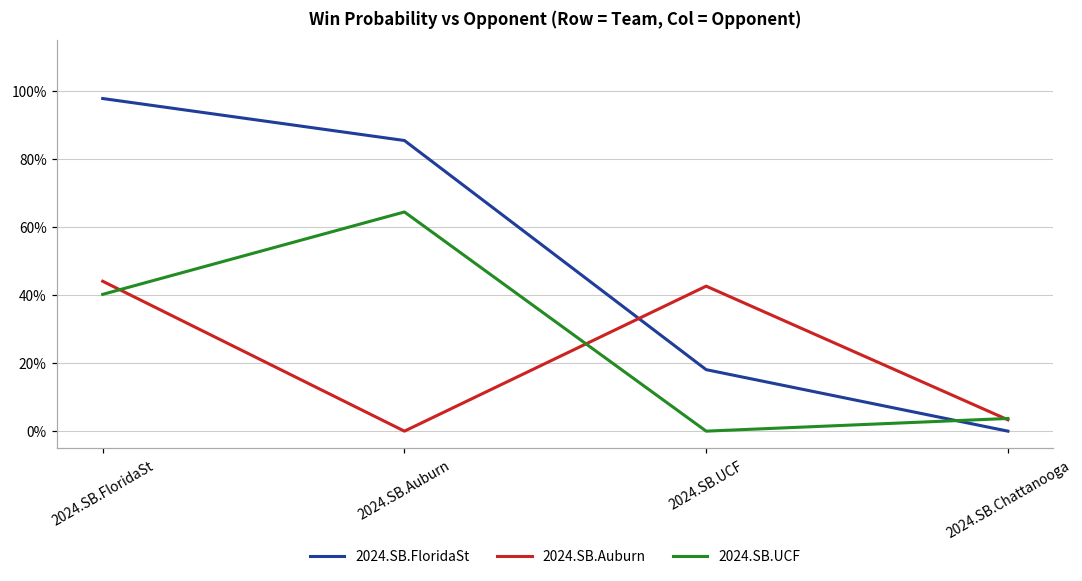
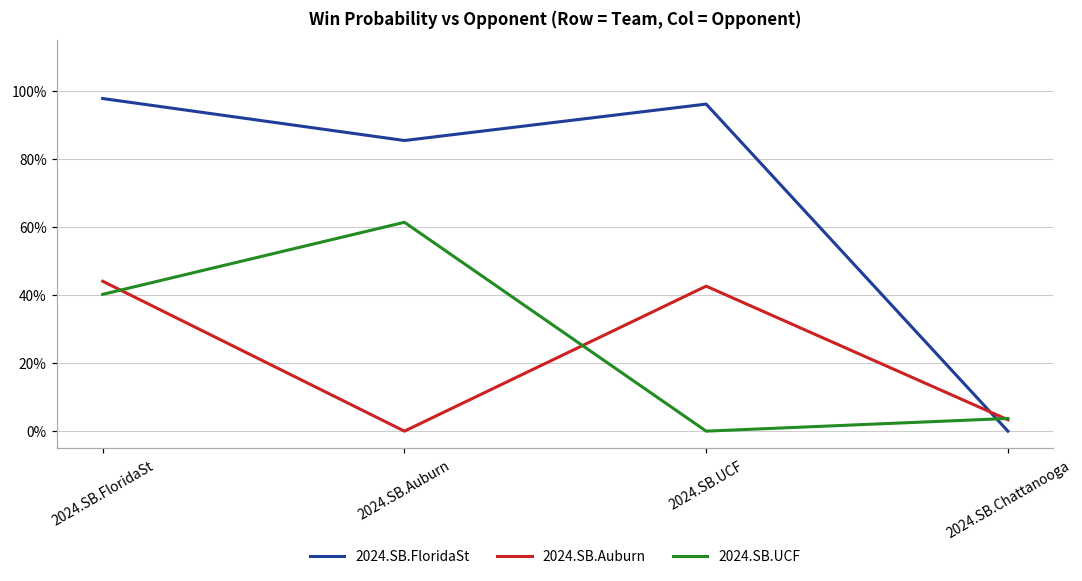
  {
    "2024.SB.FloridaSt": {
      "2024.SB.FloridaSt": "98%",
      "2024.SB.Auburn": "86%",
-     "2024.SB.UCF": "18%",
+     "2024.SB.UCF": "96%",
      "2024.SB.Chattanooga": "0%"
    },
    "2024.SB.Auburn": {
      "2024.SB.FloridaSt": "44%",
      "2024.SB.Auburn": "0%",
      "2024.SB.UCF": "43%"
    },
    "2024.SB.UCF": {
      "2024.SB.FloridaSt": "40%",
-     "2024.SB.Auburn": "65%",
+     "2024.SB.Auburn": "61%",
      "2024.SB.UCF": "0%"
    }
  }
